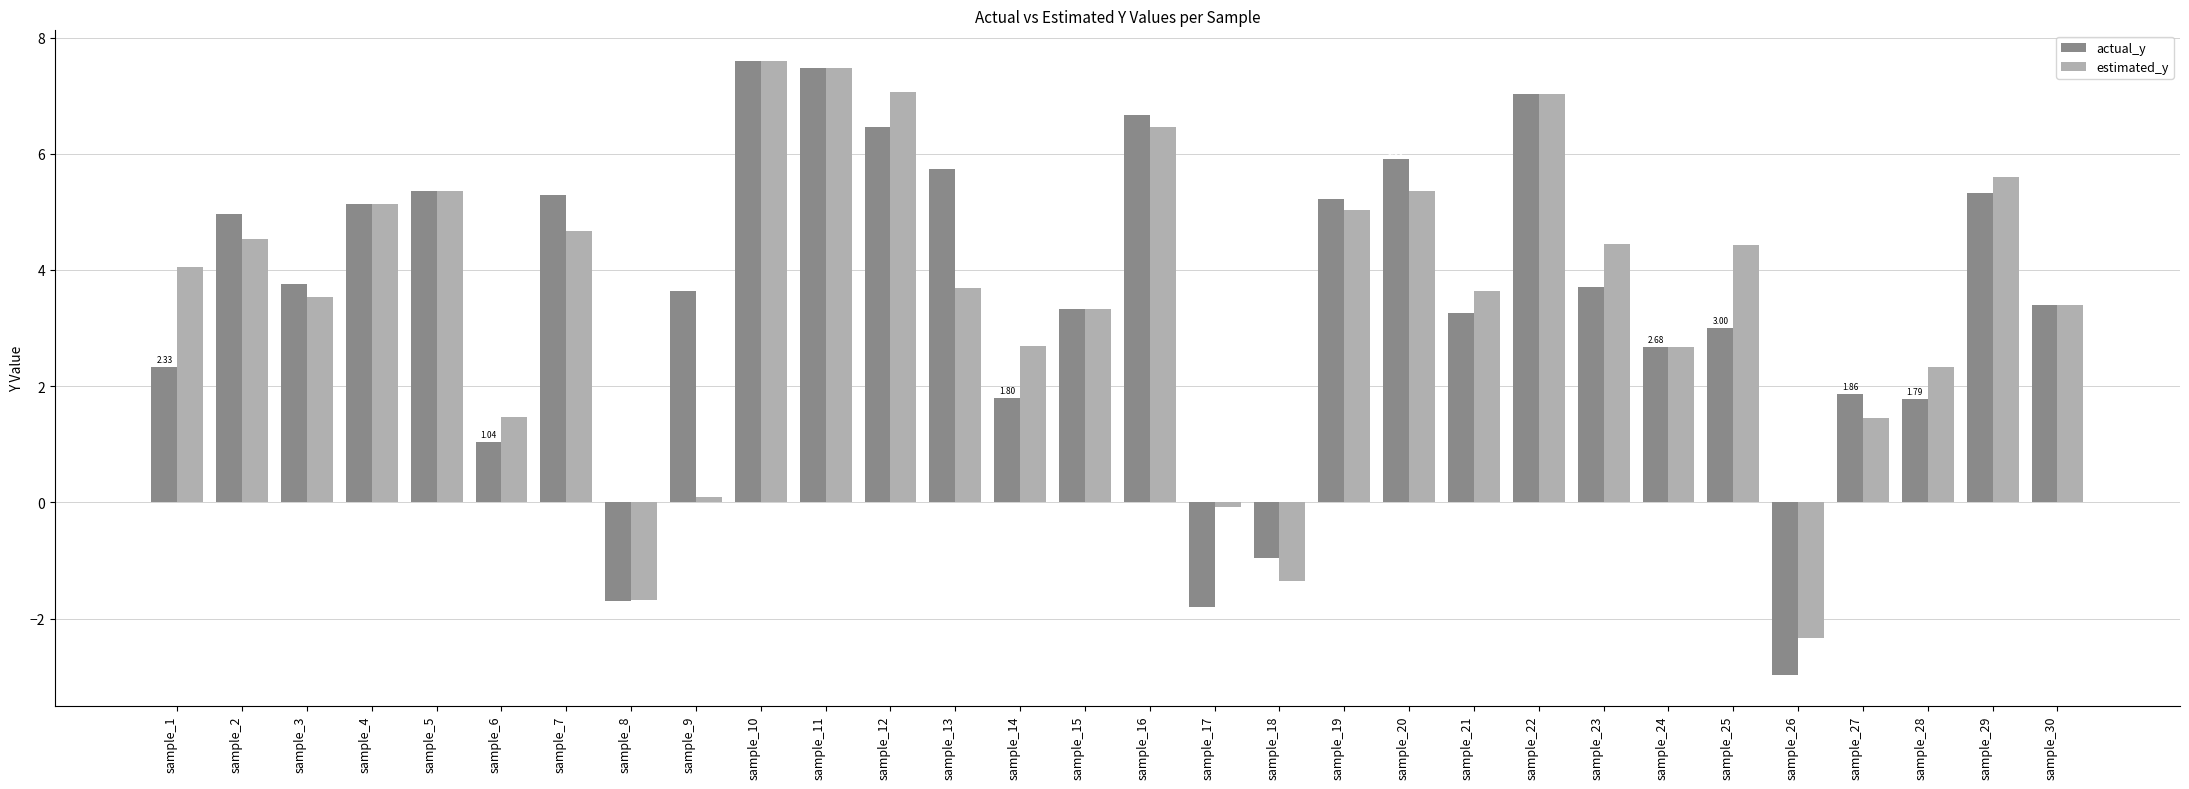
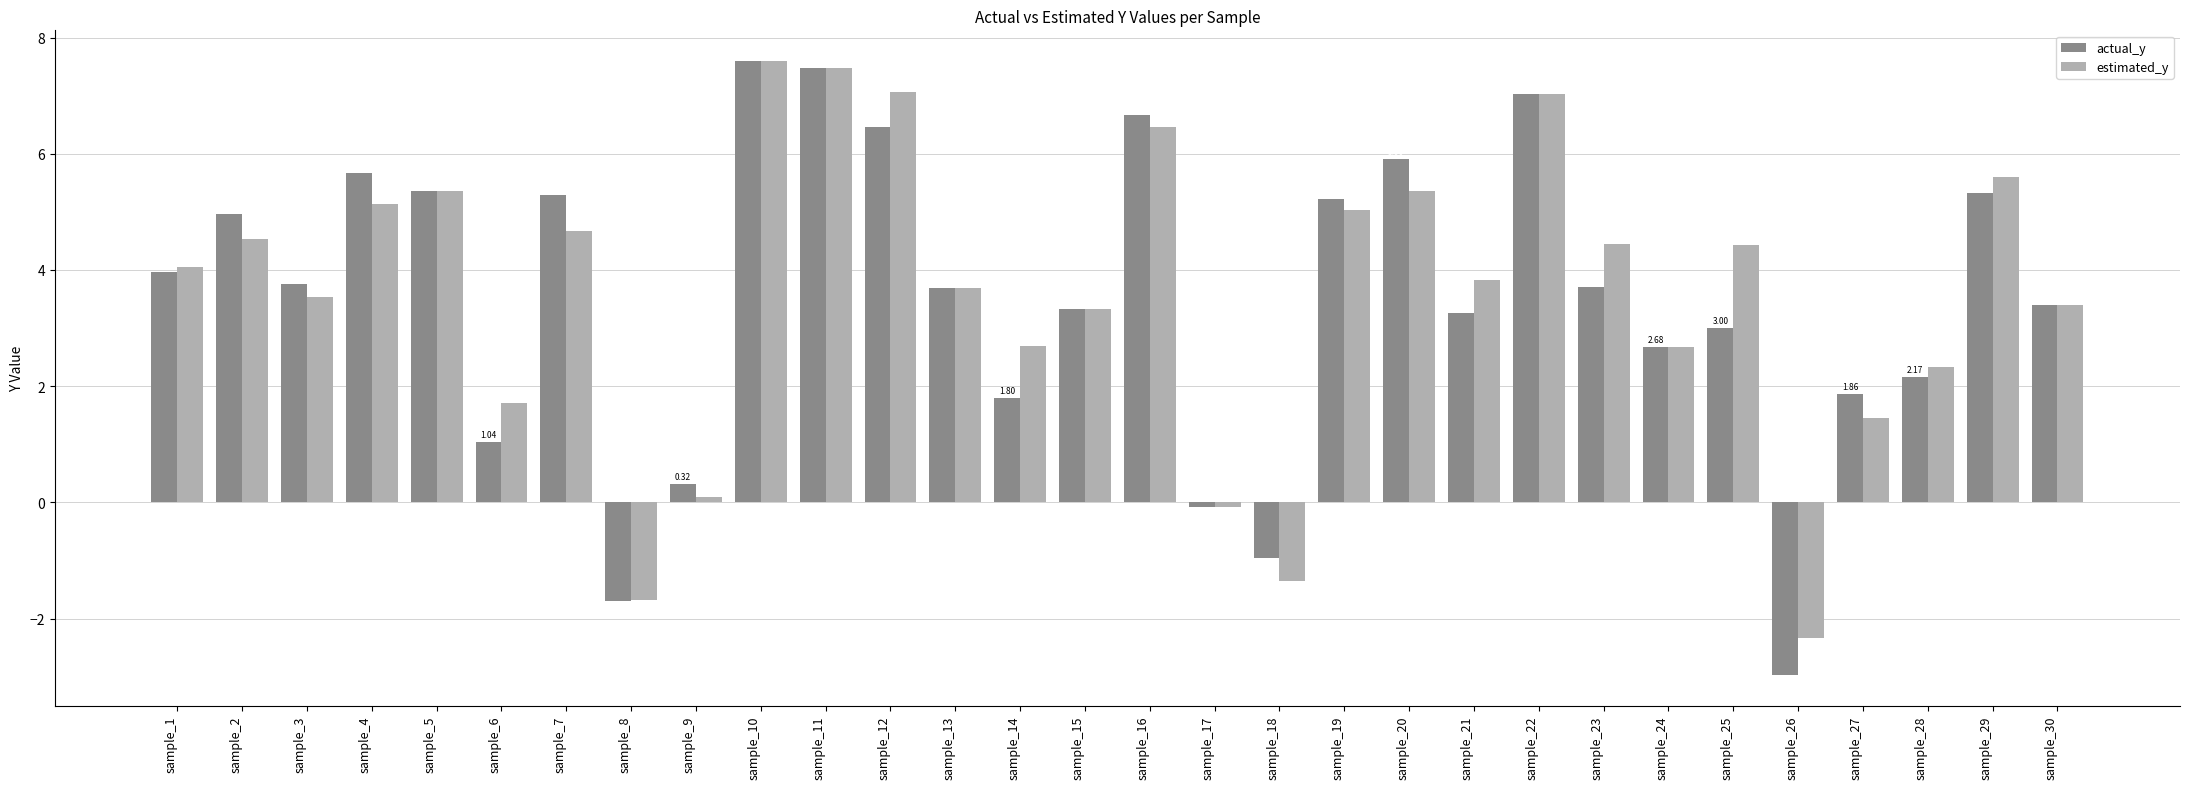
  {
    "actual_y": {
-     "sample_1": 2.3,
-     "sample_4": 5.1,
+     "sample_1": 4.0,
+     "sample_4": 5.7,
      "sample_6": 1.04,
-     "sample_9": 3.6,
-     "sample_13": 5.7,
+     "sample_9": 0.3,
+     "sample_13": 3.7,
      "sample_14": 1.80,
-     "sample_17": -1.8,
+     "sample_17": -0.1,
      "sample_24": 2.68,
      "sample_25": 3.00,
      "sample_27": 1.86,
-     "sample_28": 1.79
+     "sample_28": 2.17
    },
    "estimated_y": {
      "sample_1": 4.1,
      "sample_2": 4.5,
      "sample_3": 3.5,
      "sample_4": 5.1,
      "sample_5": 5.4,
-     "sample_6": 1.5,
+     "sample_6": 1.7,
      "sample_7": 4.7,
      "sample_8": -1.7,
      "sample_9": 0.1,
      "sample_10": 7.6,
      "sample_11": 7.5,
      "sample_12": 7.1,
      "sample_13": 3.7,
      "sample_14": 2.7,
      "sample_15": 3.3,
      "sample_16": 6.5,
      "sample_17": -0.1,
      "sample_18": -1.4,
      "sample_19": 5.0,
      "sample_20": 5.4,
-     "sample_21": 3.6,
+     "sample_21": 3.8,
      "sample_22": 7.0,
      "sample_23": 4.4,
      "sample_25": 4.4,
      "sample_26": -2.3,
      "sample_27": 1.4,
      "sample_28": 2.3,
      "sample_29": 5.6,
      "sample_30": 3.4
    }
  }
